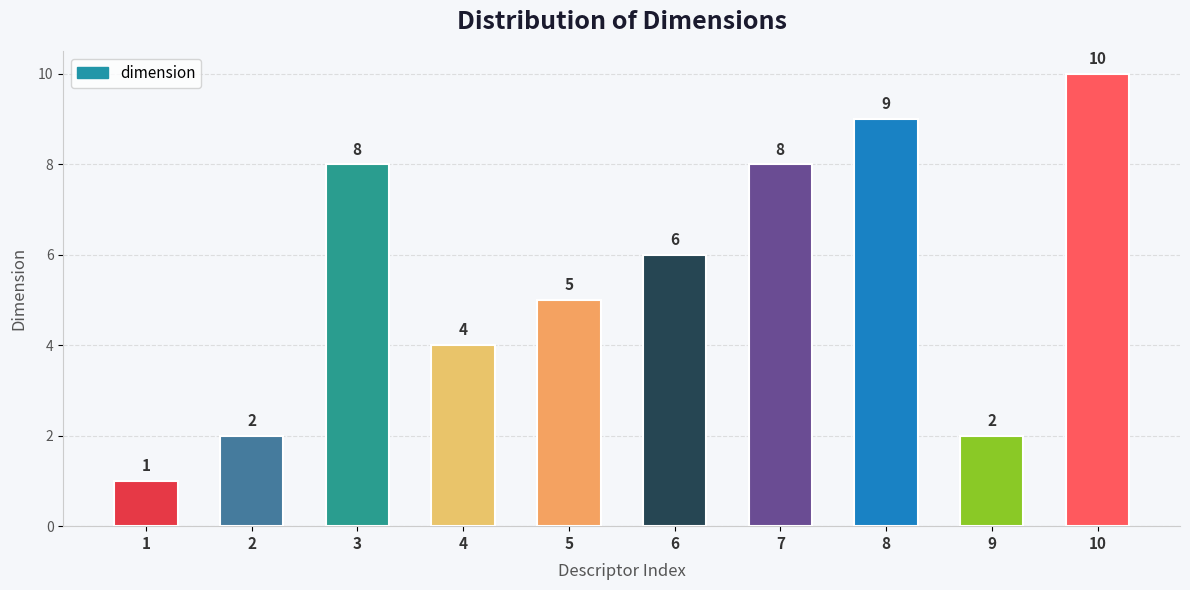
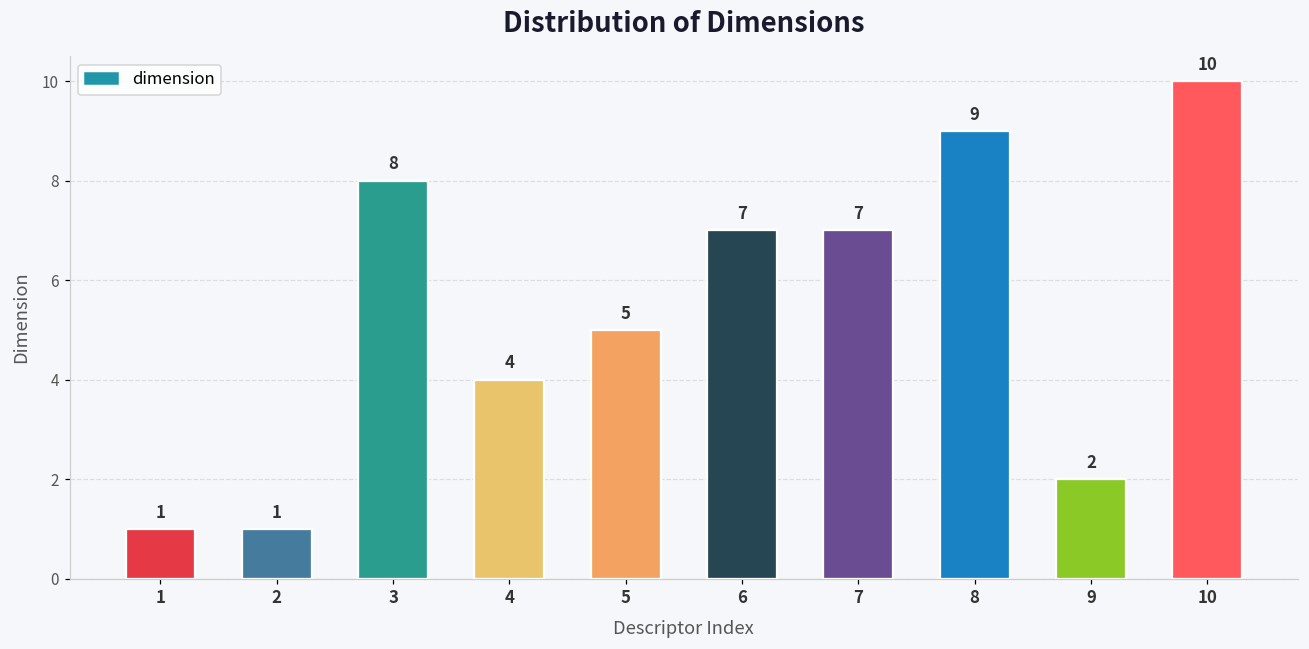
  {
    "1": 1,
-   "2": 2,
+   "2": 1,
    "3": 8,
    "4": 4,
    "5": 5,
-   "6": 6,
-   "7": 8,
+   "6": 7,
+   "7": 7,
    "8": 9,
    "9": 2,
    "10": 10
  }
